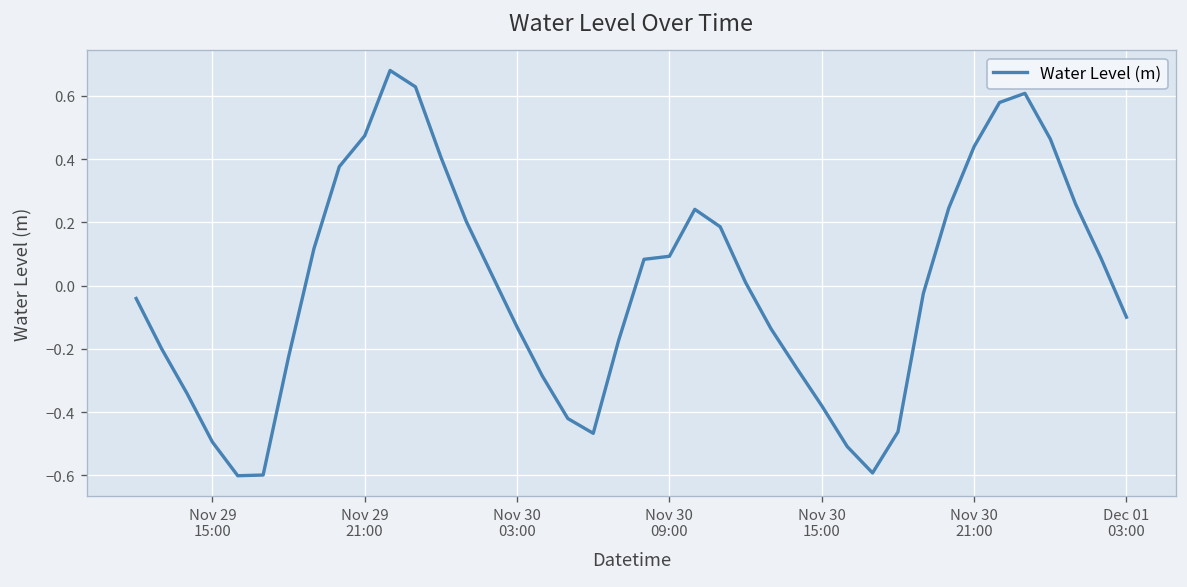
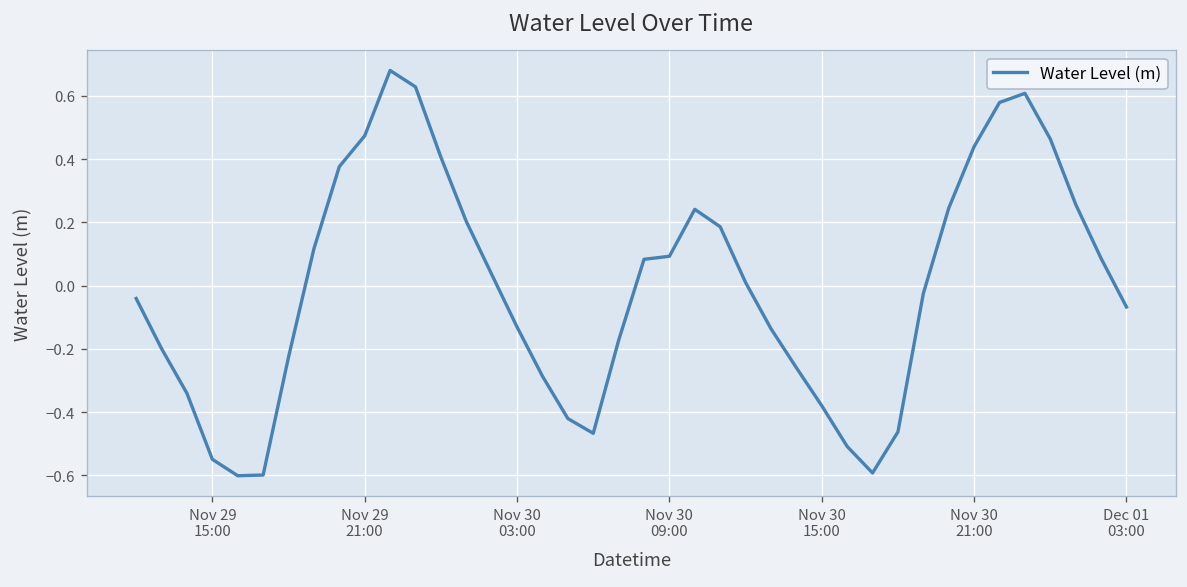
  {
-   "Nov 29 15:00": -0.49,
+   "Nov 29 15:00": -0.55,
    "Nov 29 21:00": 0.47,
    "Nov 30 03:00": -0.13,
    "Nov 30 09:00": 0.09,
    "Nov 30 15:00": -0.38,
    "Nov 30 21:00": 0.44,
-   "Dec 01 03:00": -0.10
+   "Dec 01 03:00": -0.07
  }
